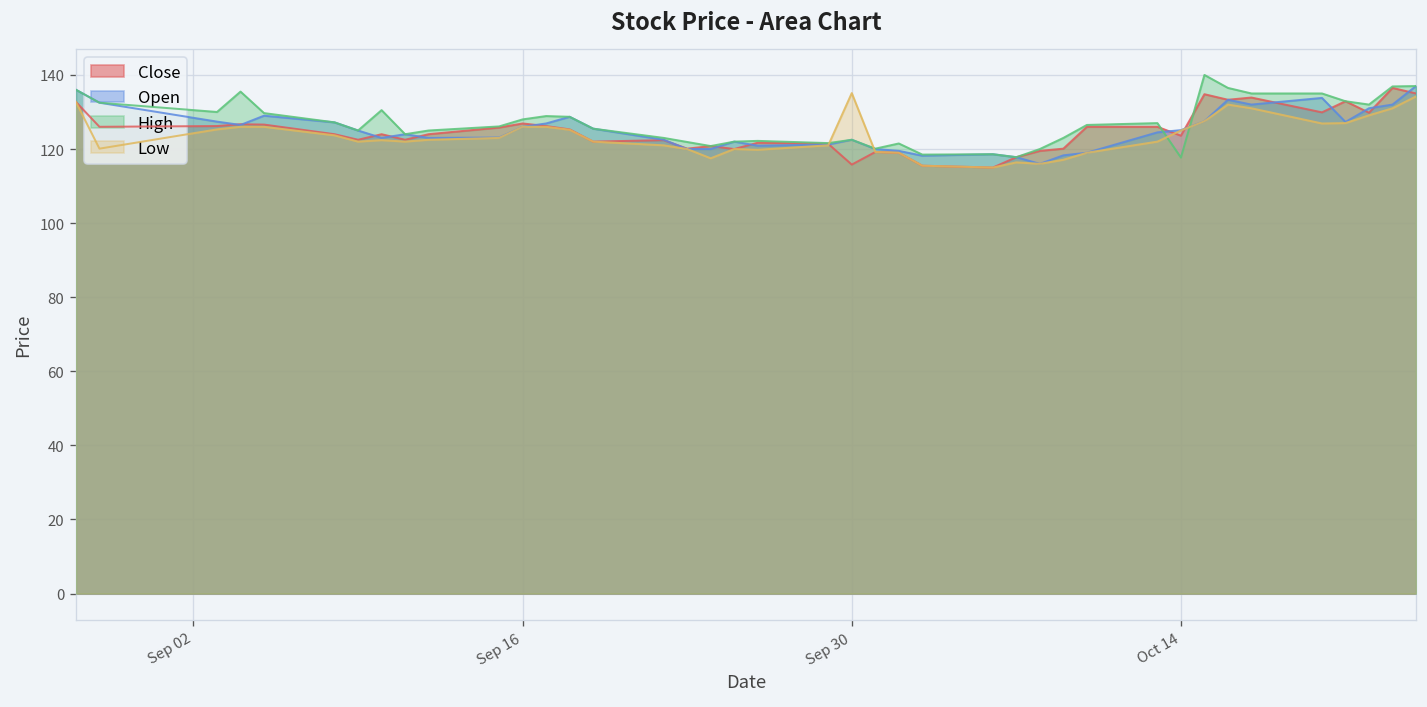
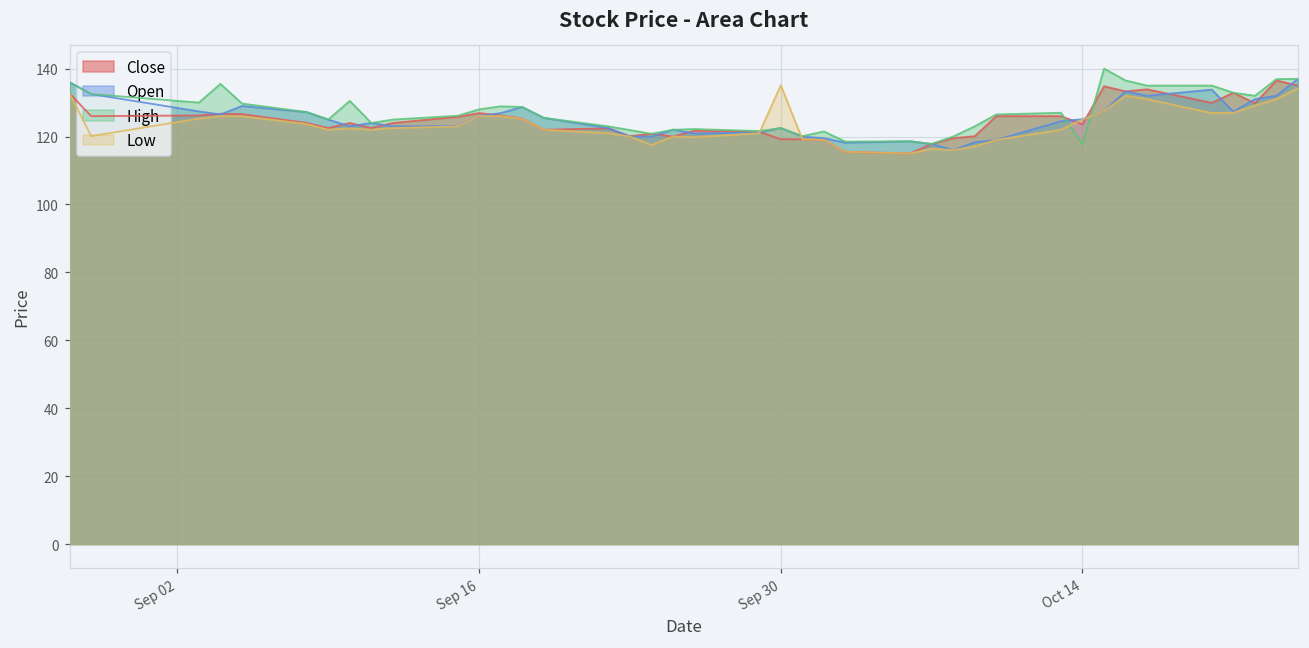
  {
    "Close": {
      "Sep 16": 127,
-     "Sep 30": 116,
+     "Sep 30": 119,
      "Oct 14": 124
    },
    "High": {
      "Sep 16": 128,
      "Oct 14": 118
    },
    "Low": {
      "Sep 30": 135
    }
  }
